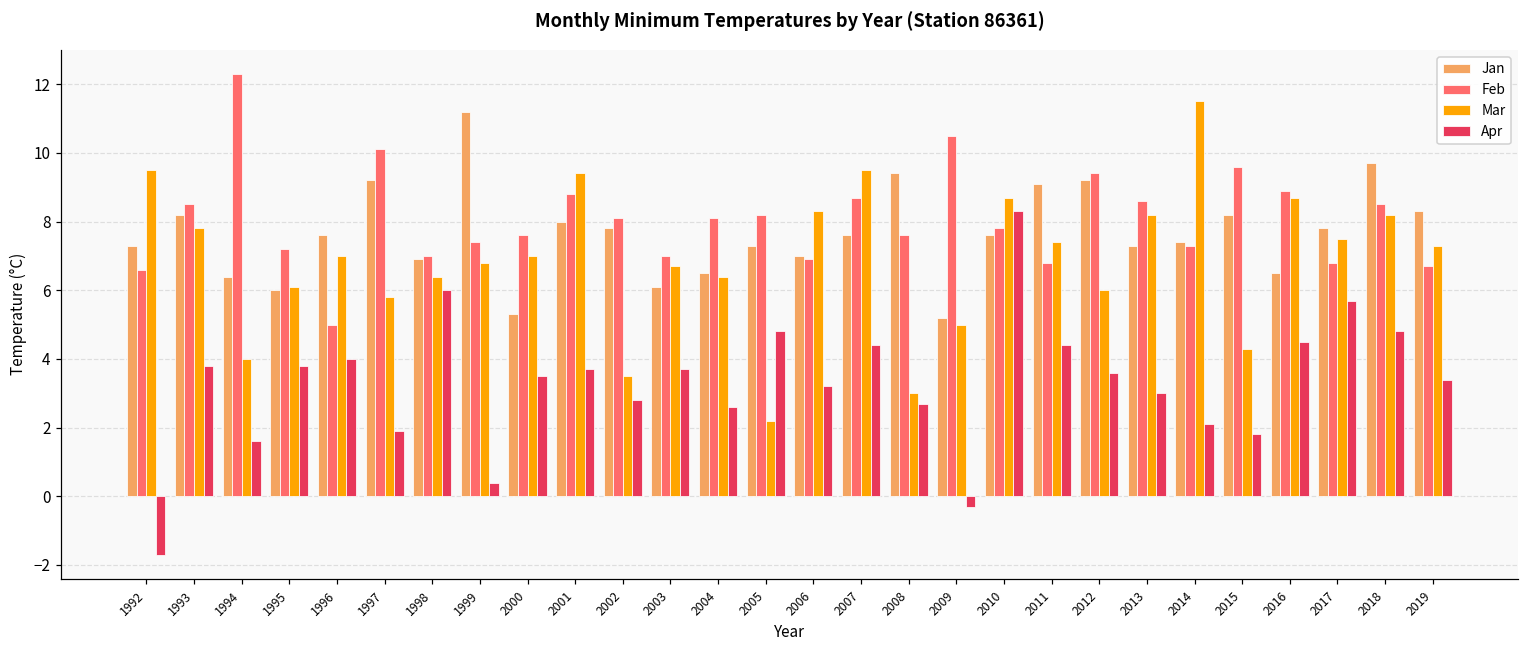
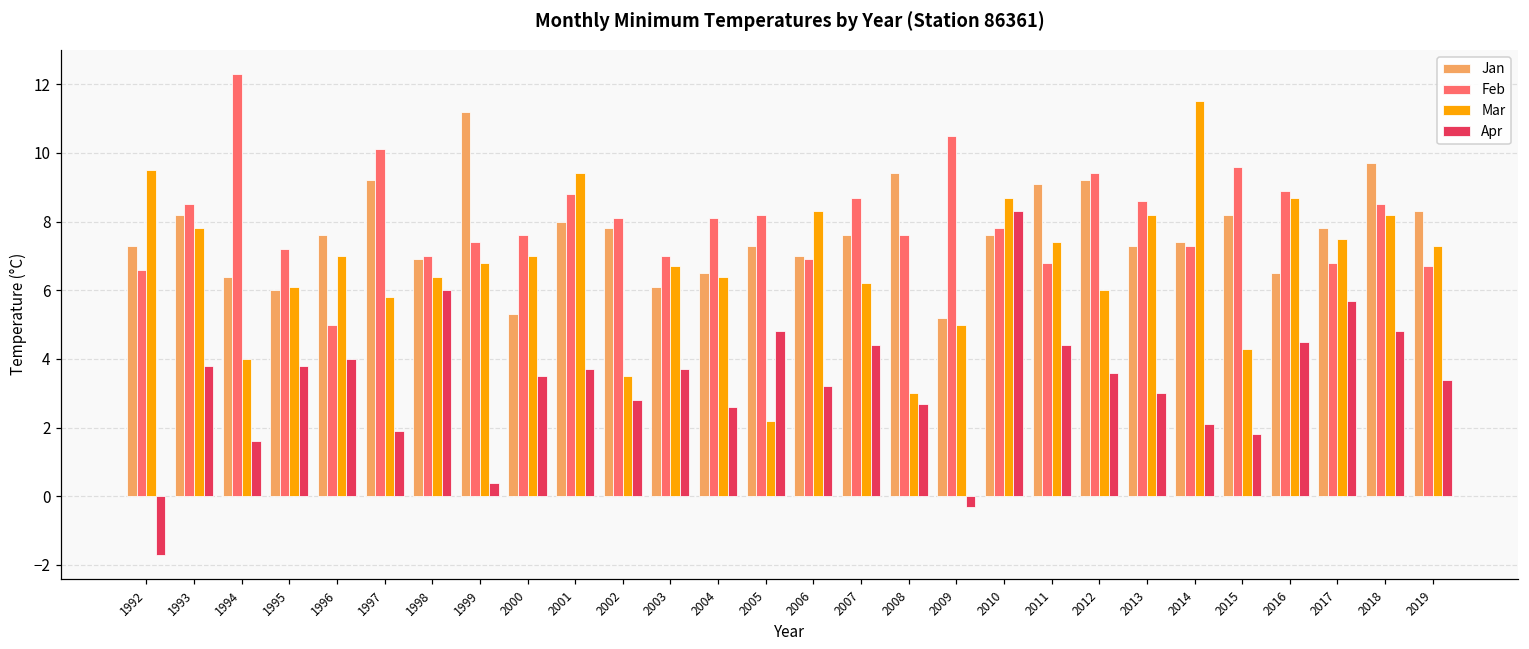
  {
    "Mar": {
      "1992": 9.5,
      "1993": 7.8,
      "1994": 4.0,
      "1995": 6.1,
      "1996": 7.0,
      "1997": 5.8,
      "1998": 6.4,
      "1999": 6.8,
      "2000": 7.0,
      "2001": 9.4,
      "2002": 3.5,
      "2003": 6.7,
      "2004": 6.4,
      "2005": 2.2,
      "2006": 8.3,
-     "2007": 9.5,
+     "2007": 6.2,
      "2008": 3.0,
      "2009": 5.0,
      "2010": 8.7,
      "2011": 7.4,
      "2012": 6.0,
      "2013": 8.2,
      "2014": 11.5,
      "2015": 4.3,
      "2016": 8.7,
      "2017": 7.5,
      "2018": 8.2,
      "2019": 7.3
    }
  }
